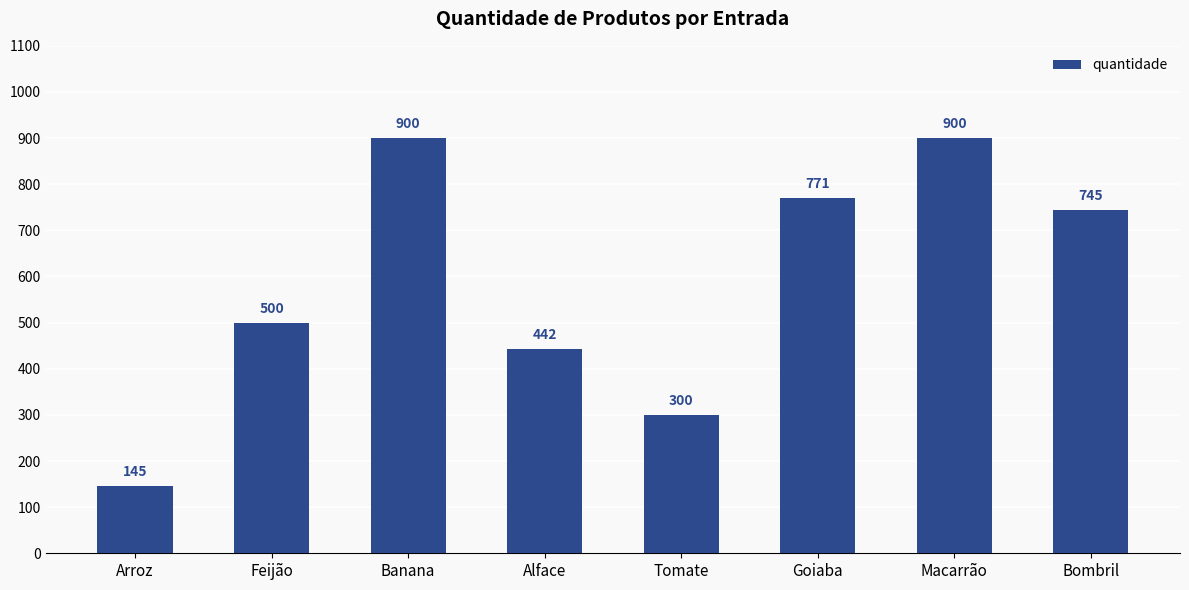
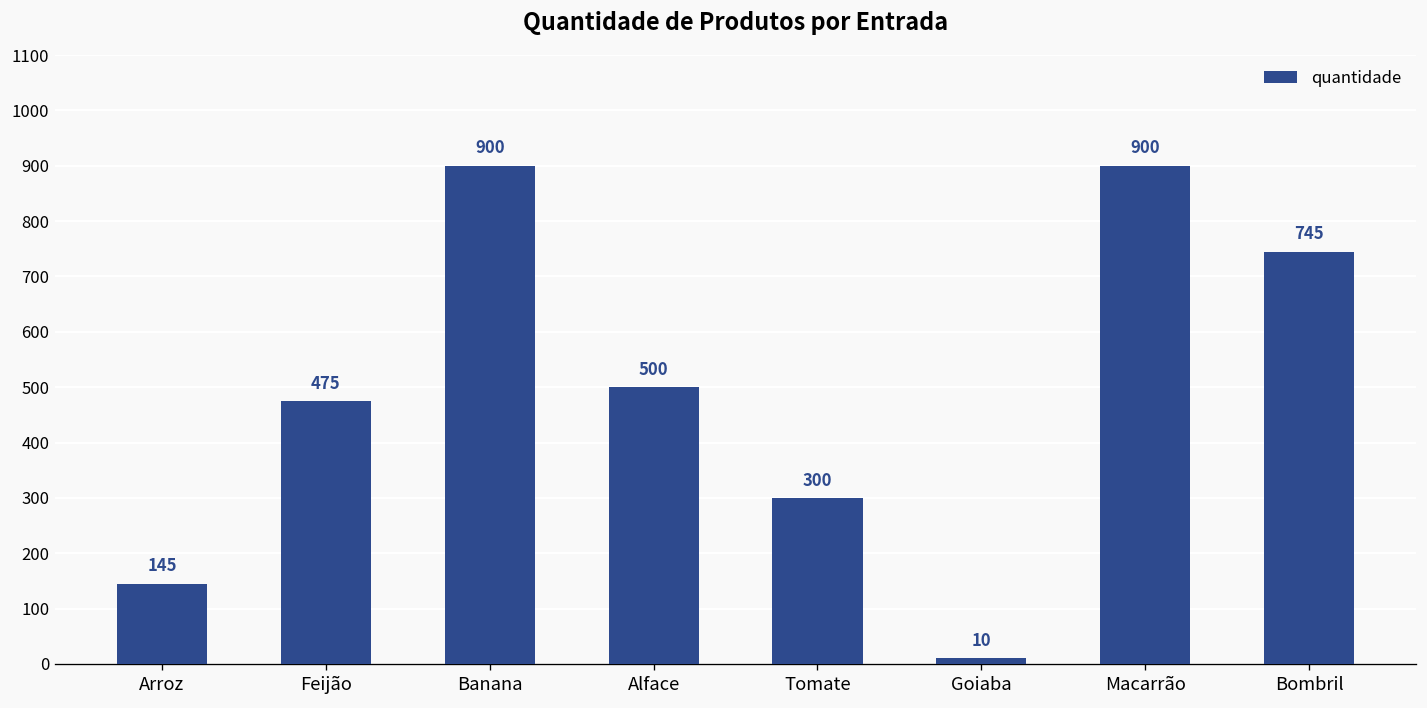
  {
    "Arroz": 145,
-   "Feijão": 500,
+   "Feijão": 475,
    "Banana": 900,
-   "Alface": 442,
+   "Alface": 500,
    "Tomate": 300,
-   "Goiaba": 771,
+   "Goiaba": 10,
    "Macarrão": 900,
    "Bombril": 745
  }
